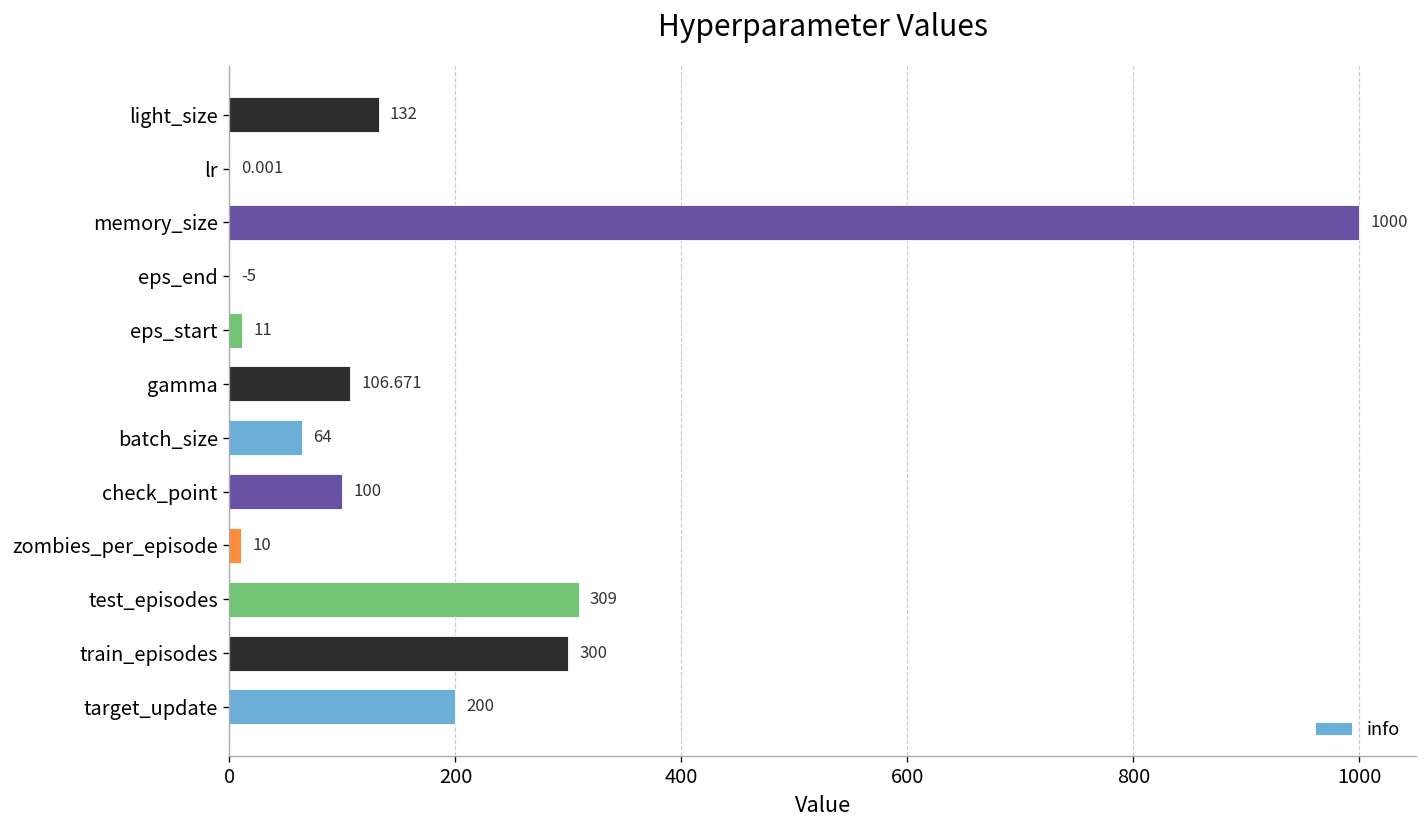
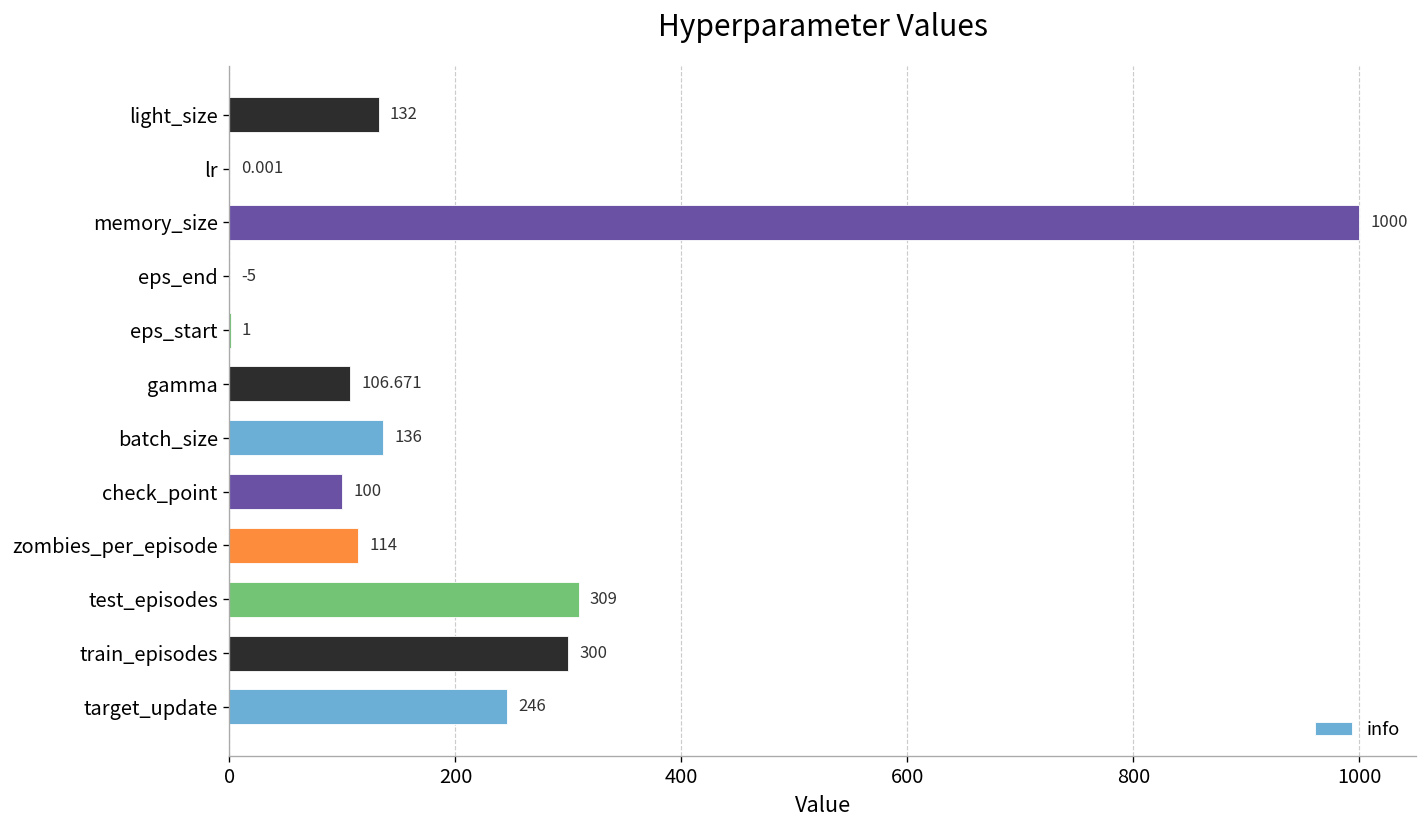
  {
    "light_size": 132,
    "lr": 0.001,
    "memory_size": 1000,
-   "eps_start": 11,
+   "eps_start": 1,
    "gamma": 106.671,
-   "batch_size": 64,
+   "batch_size": 136,
    "check_point": 100,
-   "zombies_per_episode": 10,
+   "zombies_per_episode": 114,
    "test_episodes": 309,
    "train_episodes": 300,
-   "target_update": 200
+   "target_update": 246
  }
